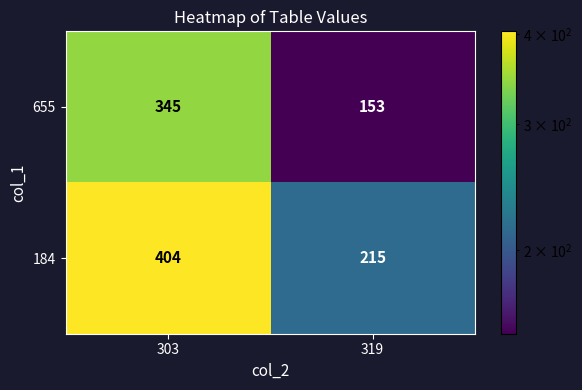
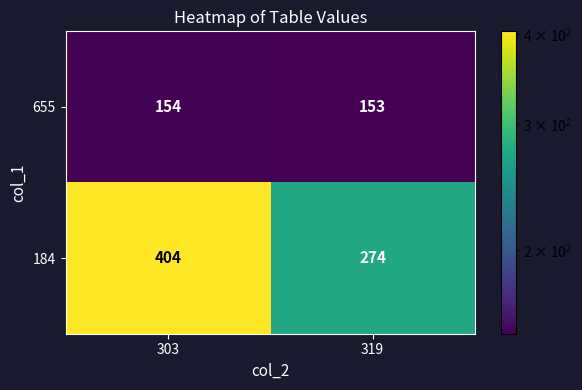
  {
    "655": {
-     "303": 345,
+     "303": 154,
      "319": 153
    },
    "184": {
      "303": 404,
-     "319": 215
+     "319": 274
    }
  }
